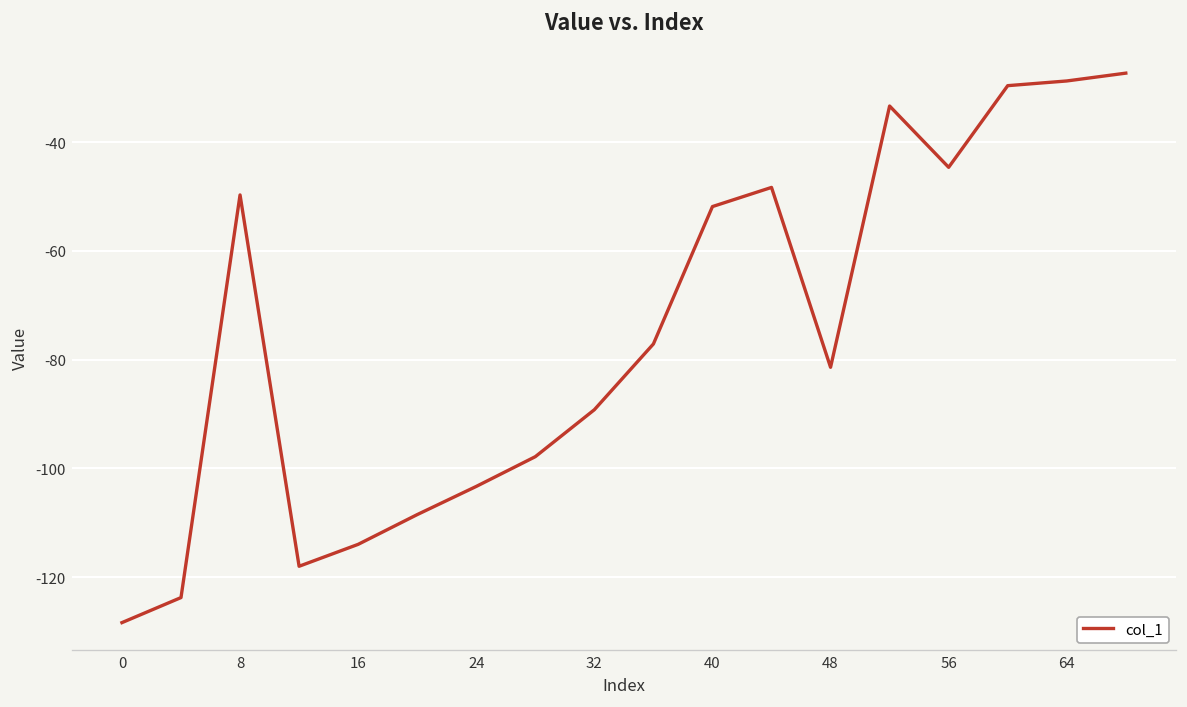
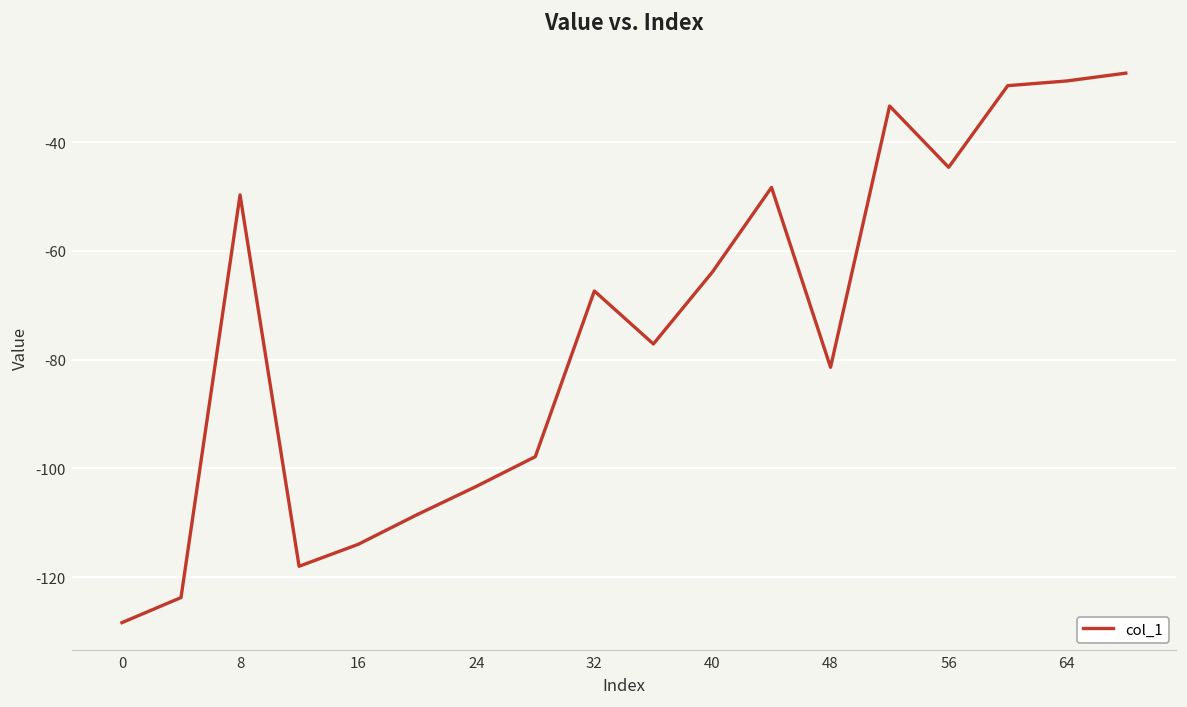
  {
    "0": -128,
    "8": -50,
    "16": -114,
    "24": -103,
-   "32": -89,
-   "40": -52,
+   "32": -67,
+   "40": -64,
    "48": -81,
    "56": -45,
    "64": -29
  }
